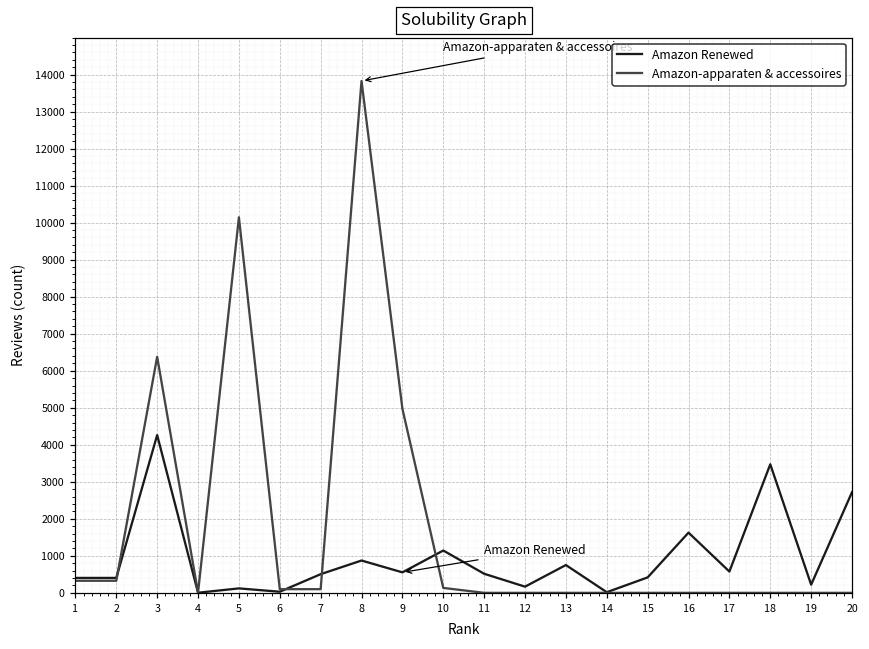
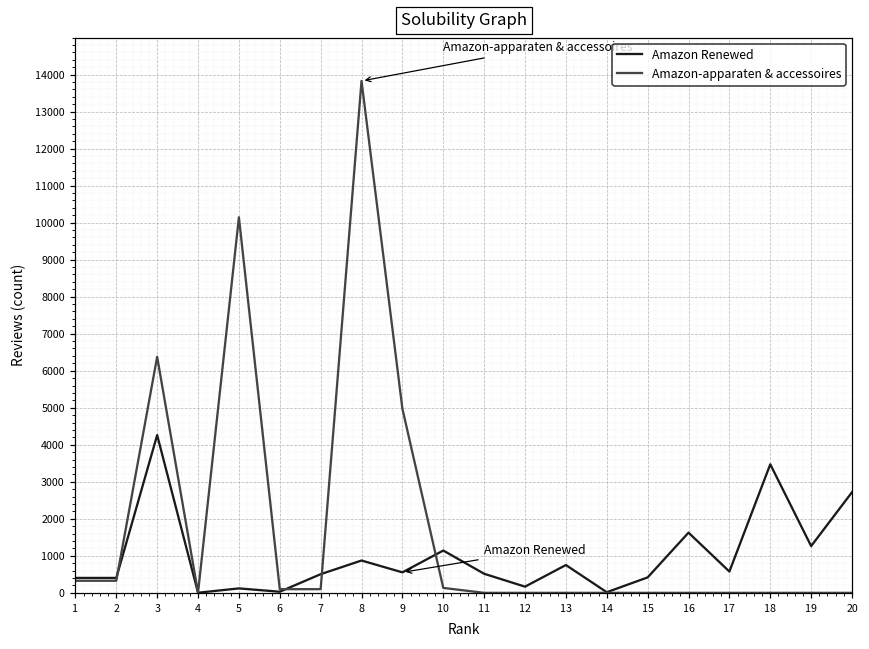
  {
    "Amazon Renewed": {
      "1": 400,
      "2": 400,
      "3": 4300,
      "5": 100,
      "7": 500,
      "8": 900,
      "9": 600,
      "10": 1100,
      "11": 500,
      "12": 200,
      "13": 800,
      "15": 400,
      "16": 1600,
      "17": 600,
      "18": 3500,
-     "19": 200,
+     "19": 1300,
      "20": 2700
    },
    "Amazon-apparaten & accessoires": {
      "1": 300,
      "2": 300,
      "3": 6400,
      "5": 10100,
      "7": 100,
      "8": 13800,
      "9": 5000,
      "10": 100,
      "11": 0,
      "12": 0,
      "13": 0,
      "15": 0,
      "16": 0,
      "17": 0,
      "18": 0,
      "19": 0,
      "20": 0
    }
  }
